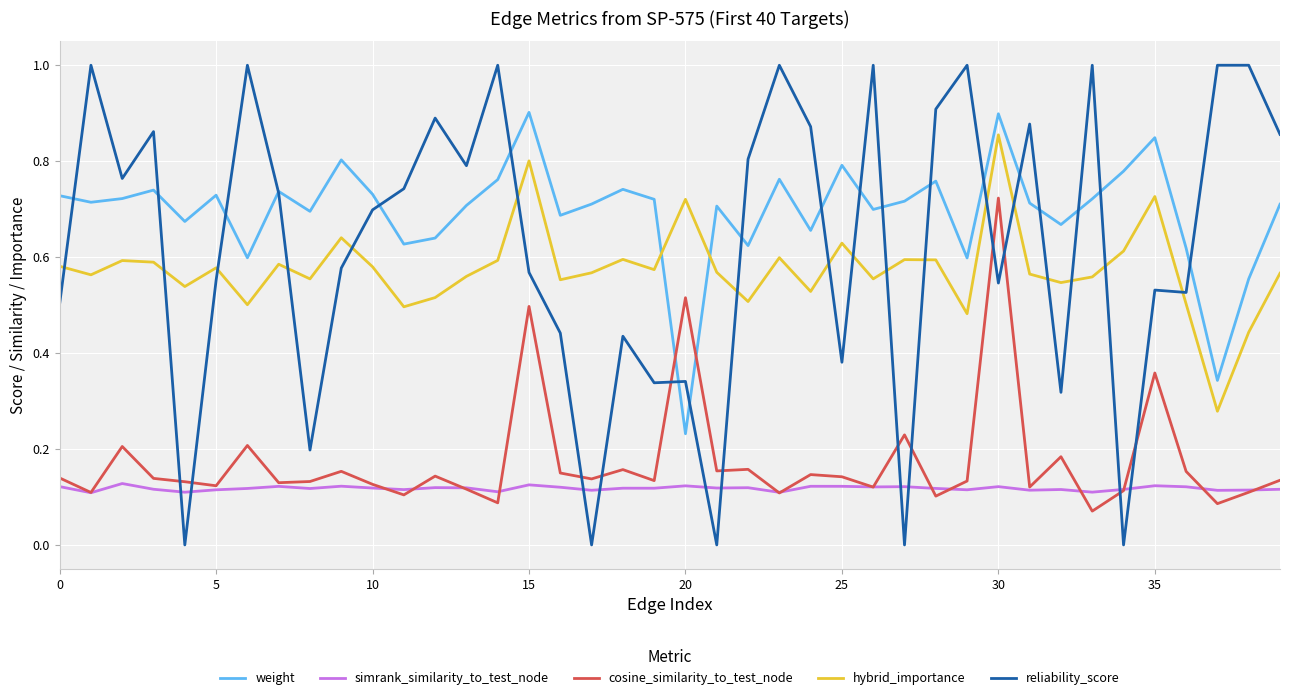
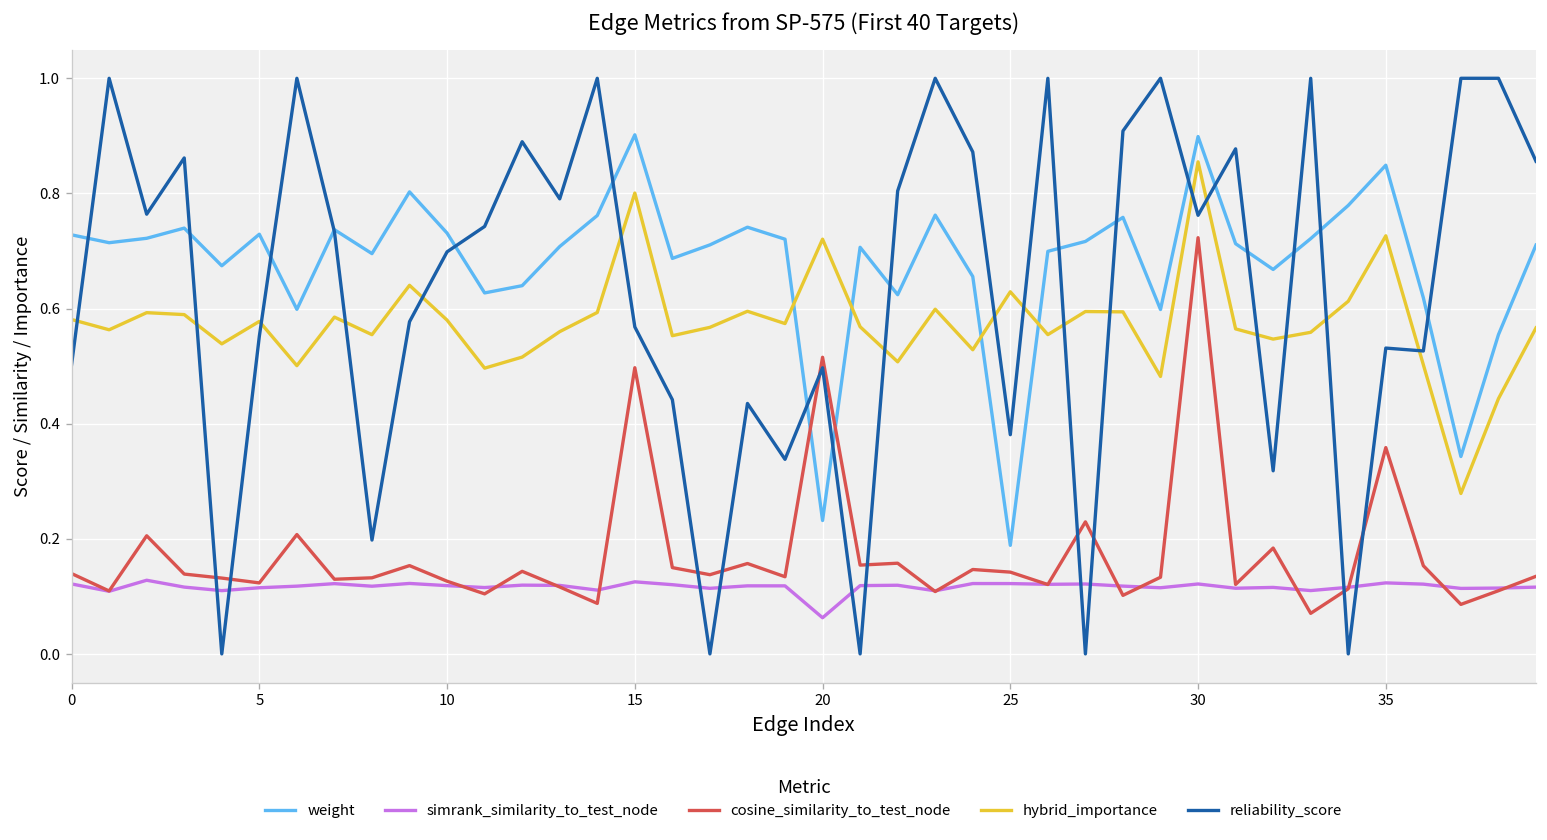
  {
    "weight": {
      "0": 0.73,
      "5": 0.73,
      "10": 0.73,
      "15": 0.90,
      "20": 0.23,
-     "25": 0.79,
+     "25": 0.19,
      "30": 0.90,
      "35": 0.85
    },
    "simrank_similarity_to_test_node": {
      "0": 0.12,
      "5": 0.11,
      "10": 0.12,
      "15": 0.13,
-     "20": 0.12,
+     "20": 0.06,
      "25": 0.12,
      "30": 0.12,
      "35": 0.12
    },
    "cosine_similarity_to_test_node": {
      "0": 0.14,
      "5": 0.12,
      "10": 0.13,
      "15": 0.50,
      "20": 0.52,
      "25": 0.14,
      "30": 0.72,
      "35": 0.36
    },
    "hybrid_importance": {
      "0": 0.58,
      "5": 0.58,
      "10": 0.58,
      "15": 0.80,
      "20": 0.72,
      "25": 0.63,
      "30": 0.85,
      "35": 0.73
    },
    "reliability_score": {
      "0": 0.50,
      "5": 0.55,
      "10": 0.70,
      "15": 0.57,
-     "20": 0.34,
+     "20": 0.50,
      "25": 0.38,
-     "30": 0.55,
+     "30": 0.76,
      "35": 0.53
    }
  }
